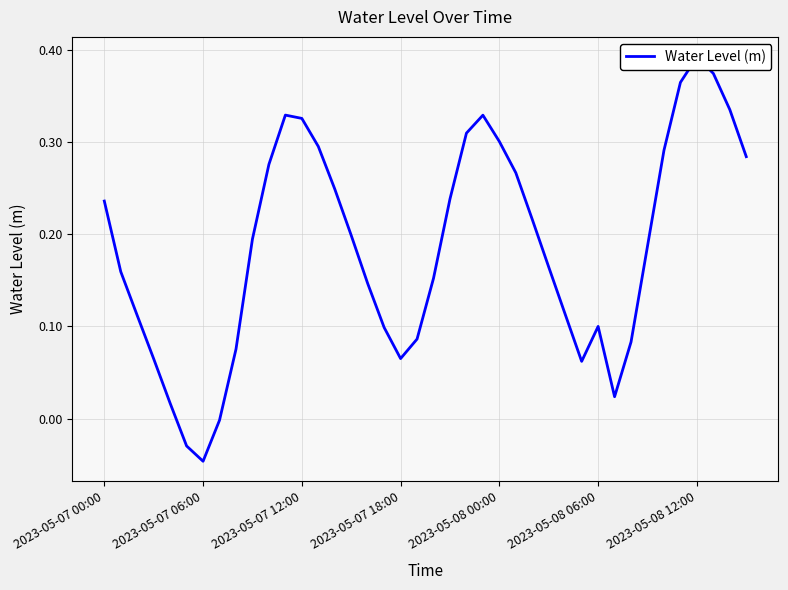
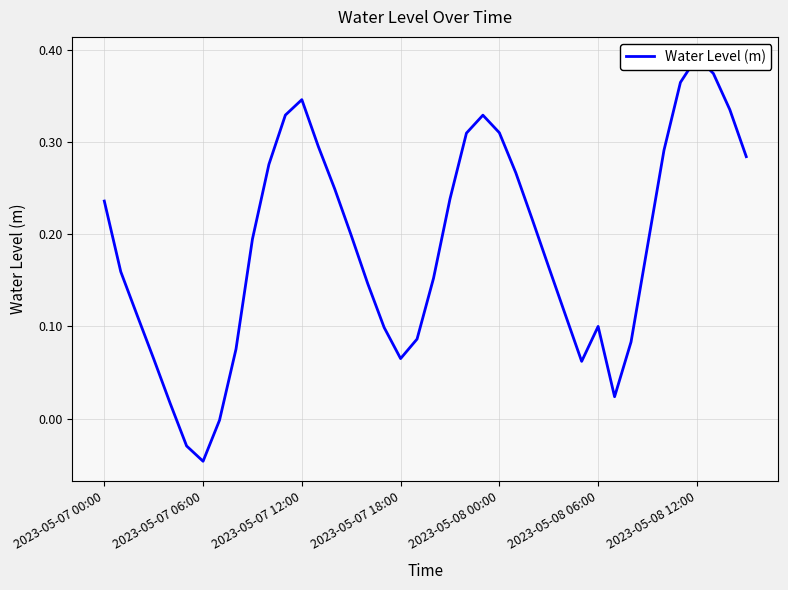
  {
    "2023-05-07 00:00": 0.24,
    "2023-05-07 06:00": -0.05,
-   "2023-05-07 12:00": 0.33,
+   "2023-05-07 12:00": 0.35,
    "2023-05-07 18:00": 0.07,
-   "2023-05-08 00:00": 0.30,
+   "2023-05-08 00:00": 0.31,
    "2023-05-08 06:00": 0.10
  }
